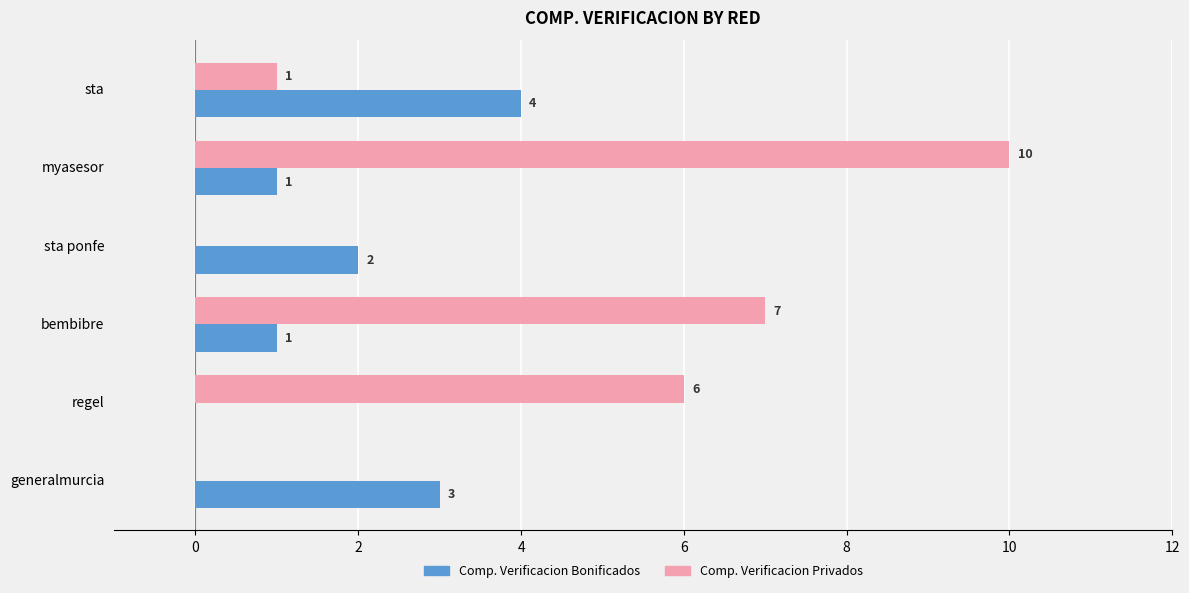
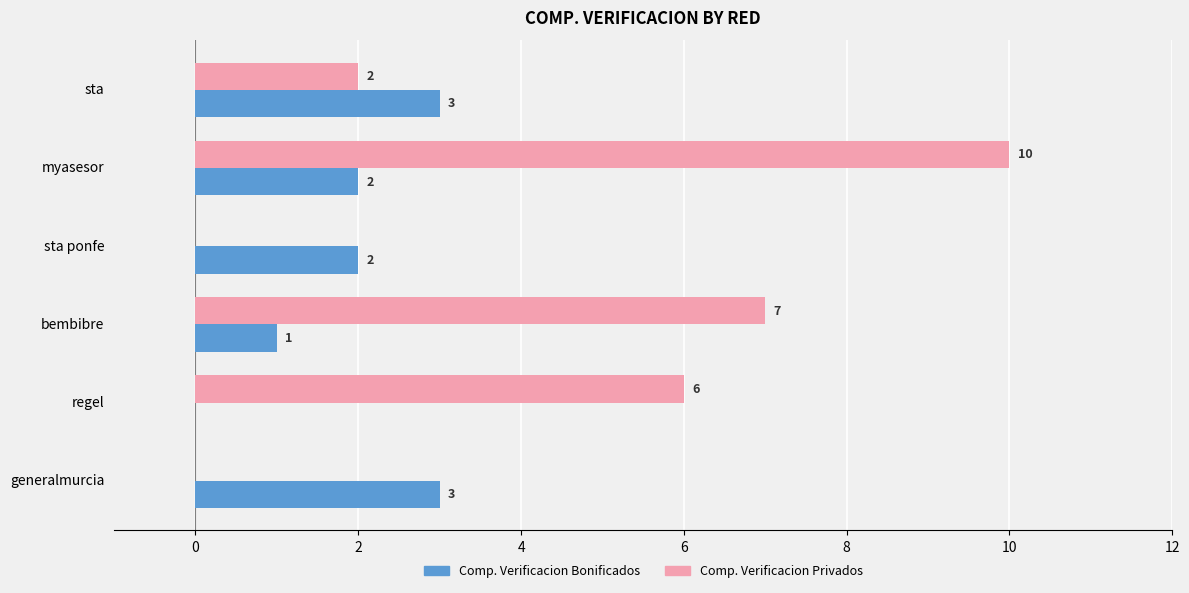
  {
    "Comp. Verificacion Bonificados": {
-     "sta": 4,
-     "myasesor": 1,
+     "sta": 3,
+     "myasesor": 2,
      "sta ponfe": 2,
      "bembibre": 1,
      "generalmurcia": 3
    },
    "Comp. Verificacion Privados": {
-     "sta": 1,
+     "sta": 2,
      "myasesor": 10,
      "bembibre": 7,
      "regel": 6
    }
  }
